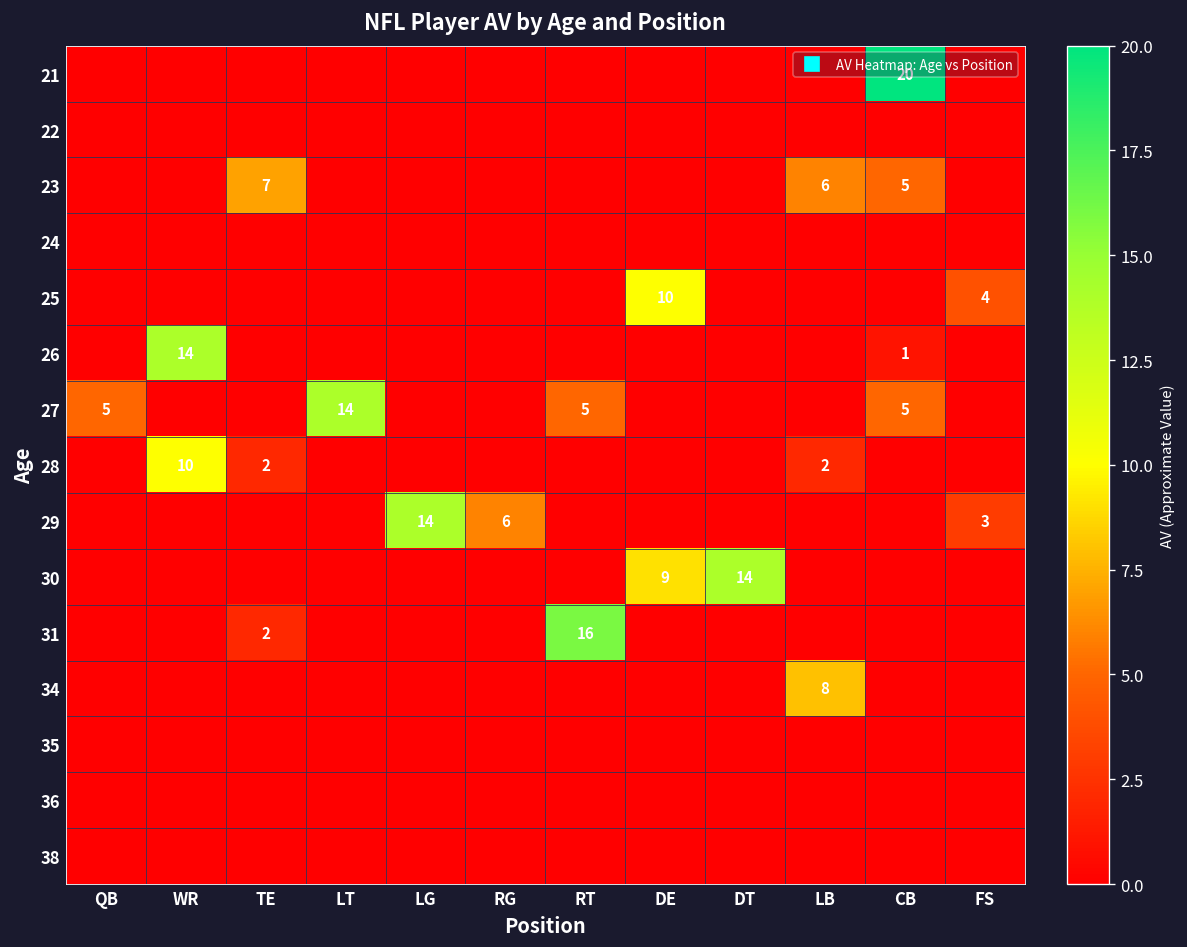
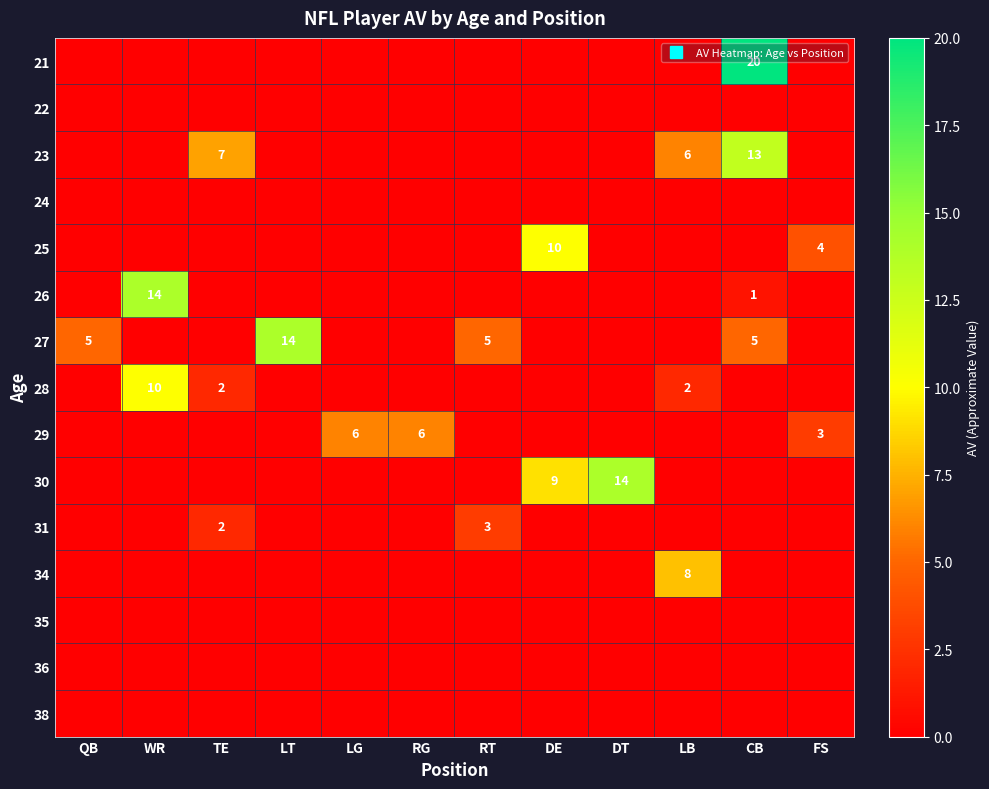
  {
    "23": {
      "TE": 7,
      "LB": 6,
-     "CB": 5
+     "CB": 13
    },
    "25": {
      "DE": 10,
      "FS": 4
    },
    "26": {
      "WR": 14,
      "CB": 1
    },
    "27": {
      "QB": 5,
      "LT": 14,
      "RT": 5,
      "CB": 5
    },
    "28": {
      "WR": 10,
      "TE": 2,
      "LB": 2
    },
    "29": {
-     "LG": 14,
+     "LG": 6,
      "RG": 6,
      "FS": 3
    },
    "30": {
      "DE": 9,
      "DT": 14
    },
    "31": {
      "TE": 2,
-     "RT": 16
+     "RT": 3
    },
    "34": {
      "LB": 8
    }
  }
